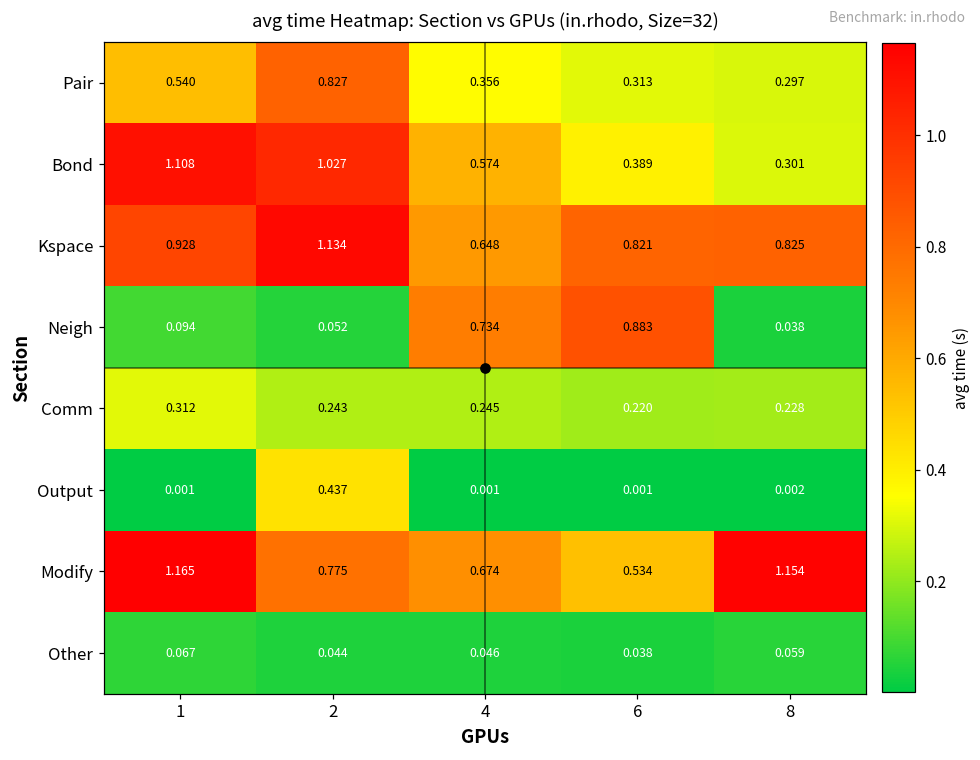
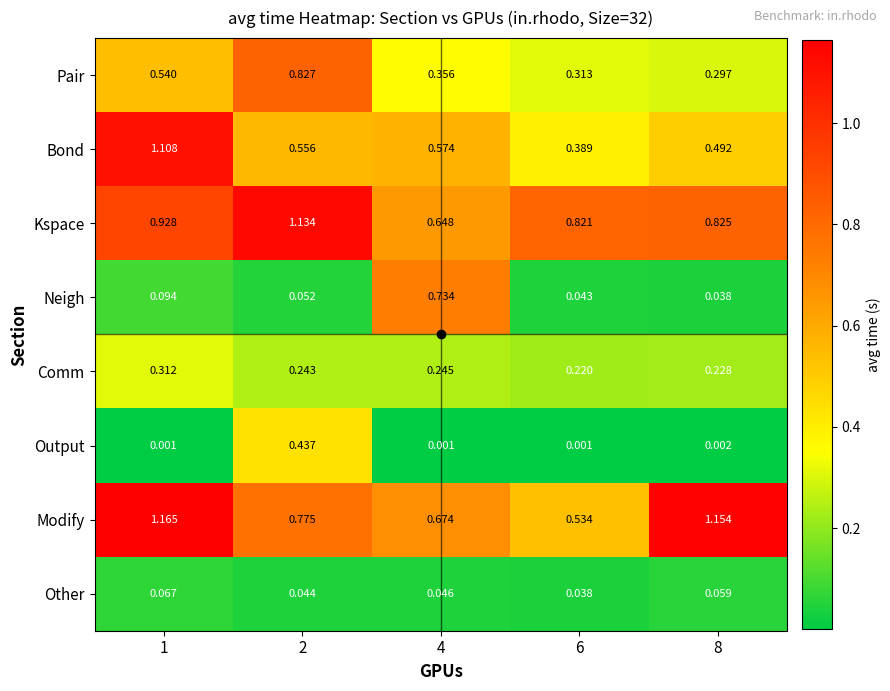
  {
    "Pair": {
      "1": 0.540,
      "2": 0.827,
      "4": 0.356,
      "6": 0.313,
      "8": 0.297
    },
    "Bond": {
      "1": 1.108,
-     "2": 1.027,
+     "2": 0.556,
      "4": 0.574,
      "6": 0.389,
-     "8": 0.301
+     "8": 0.492
    },
    "Kspace": {
      "1": 0.928,
      "2": 1.134,
      "4": 0.648,
      "6": 0.821,
      "8": 0.825
    },
    "Neigh": {
      "1": 0.094,
      "2": 0.052,
      "4": 0.734,
-     "6": 0.883,
+     "6": 0.043,
      "8": 0.038
    },
    "Comm": {
      "1": 0.312,
      "2": 0.243,
      "4": 0.245,
      "6": 0.220,
      "8": 0.228
    },
    "Output": {
      "1": 0.001,
      "2": 0.437,
      "4": 0.001,
      "6": 0.001,
      "8": 0.002
    },
    "Modify": {
      "1": 1.165,
      "2": 0.775,
      "4": 0.674,
      "6": 0.534,
      "8": 1.154
    },
    "Other": {
      "1": 0.067,
      "2": 0.044,
      "4": 0.046,
      "6": 0.038,
      "8": 0.059
    }
  }
